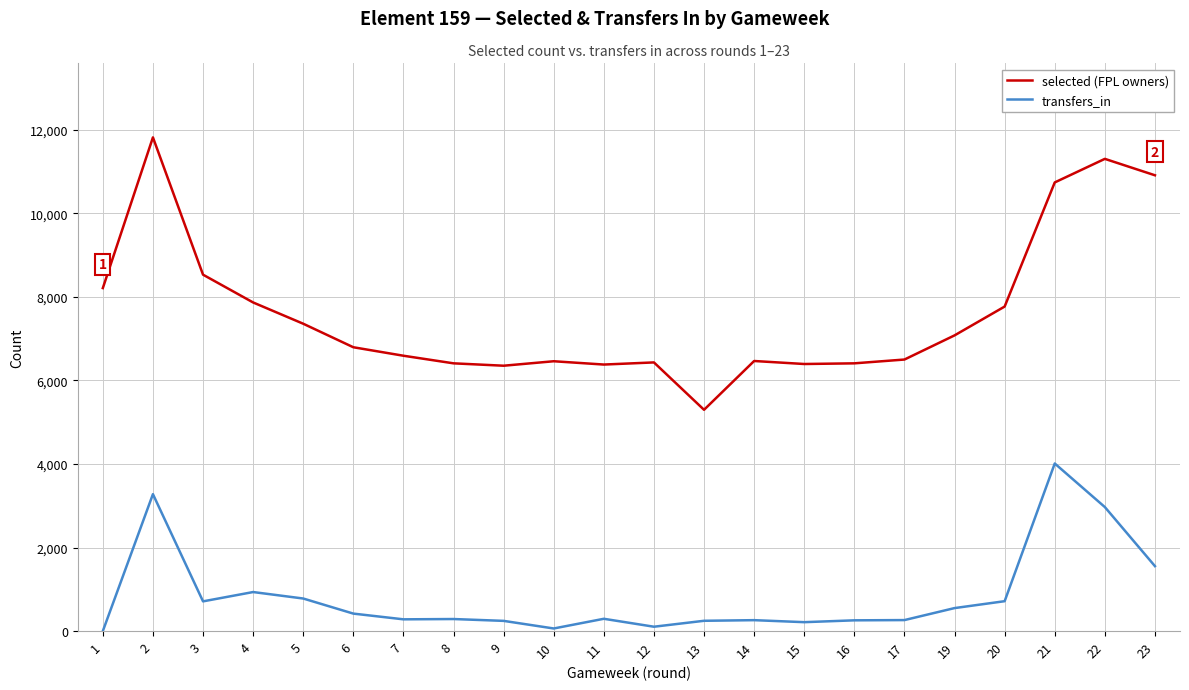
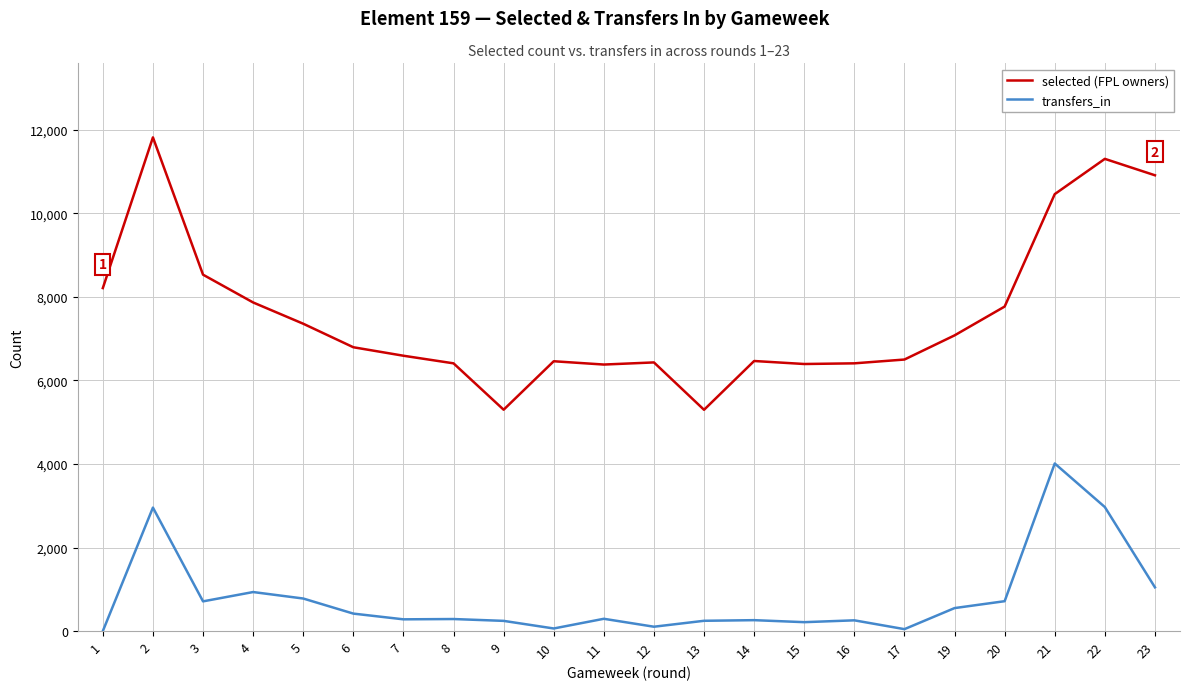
  {
    "selected (FPL owners)": {
      "2": "11,800",
      "3": "8,500",
      "4": "7,900",
      "5": "7,400",
      "6": "6,800",
      "7": "6,600",
      "8": "6,400",
-     "9": "6,400",
+     "9": "5,300",
      "10": "6,500",
      "11": "6,400",
      "12": "6,400",
      "13": "5,300",
      "14": "6,500",
      "15": "6,400",
      "16": "6,400",
      "17": "6,500",
      "19": "7,100",
      "20": "7,800",
-     "21": "10,700",
+     "21": "10,500",
      "22": "11,300"
    },
    "transfers_in": {
      "1": "0",
-     "2": "3,300",
+     "2": "3,000",
      "3": "700",
      "4": "900",
      "5": "800",
      "6": "400",
      "7": "300",
      "8": "300",
      "9": "200",
      "10": "100",
      "11": "300",
      "12": "100",
      "13": "200",
      "14": "300",
      "15": "200",
      "16": "300",
-     "17": "300",
+     "17": "0",
      "19": "600",
      "20": "700",
      "21": "4,000",
      "22": "3,000",
-     "23": "1,600"
+     "23": "1,000"
    }
  }
